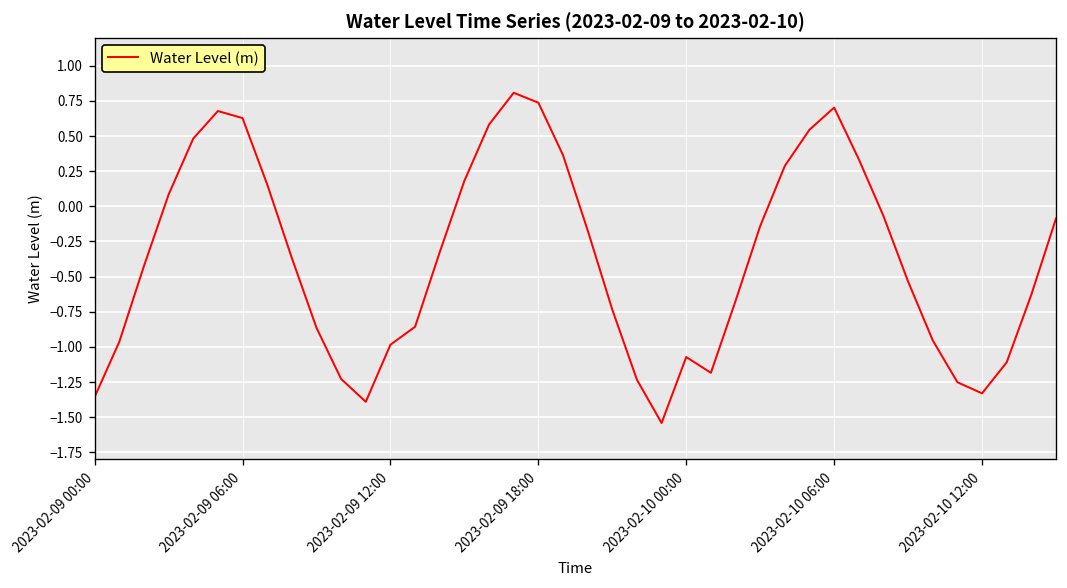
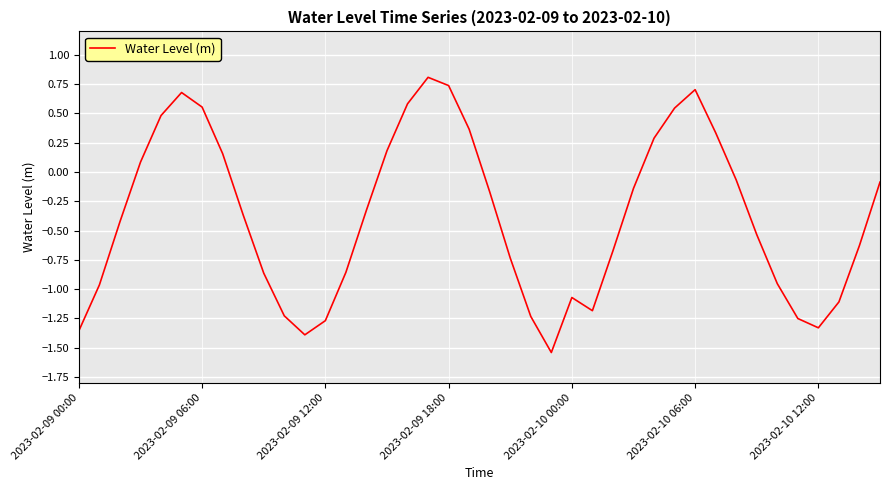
  {
    "2023-02-09 00:00": -1.36,
-   "2023-02-09 06:00": 0.63,
-   "2023-02-09 12:00": -0.98,
+   "2023-02-09 06:00": 0.55,
+   "2023-02-09 12:00": -1.27,
    "2023-02-09 18:00": 0.74,
    "2023-02-10 00:00": -1.07,
    "2023-02-10 06:00": 0.70,
    "2023-02-10 12:00": -1.33
  }
